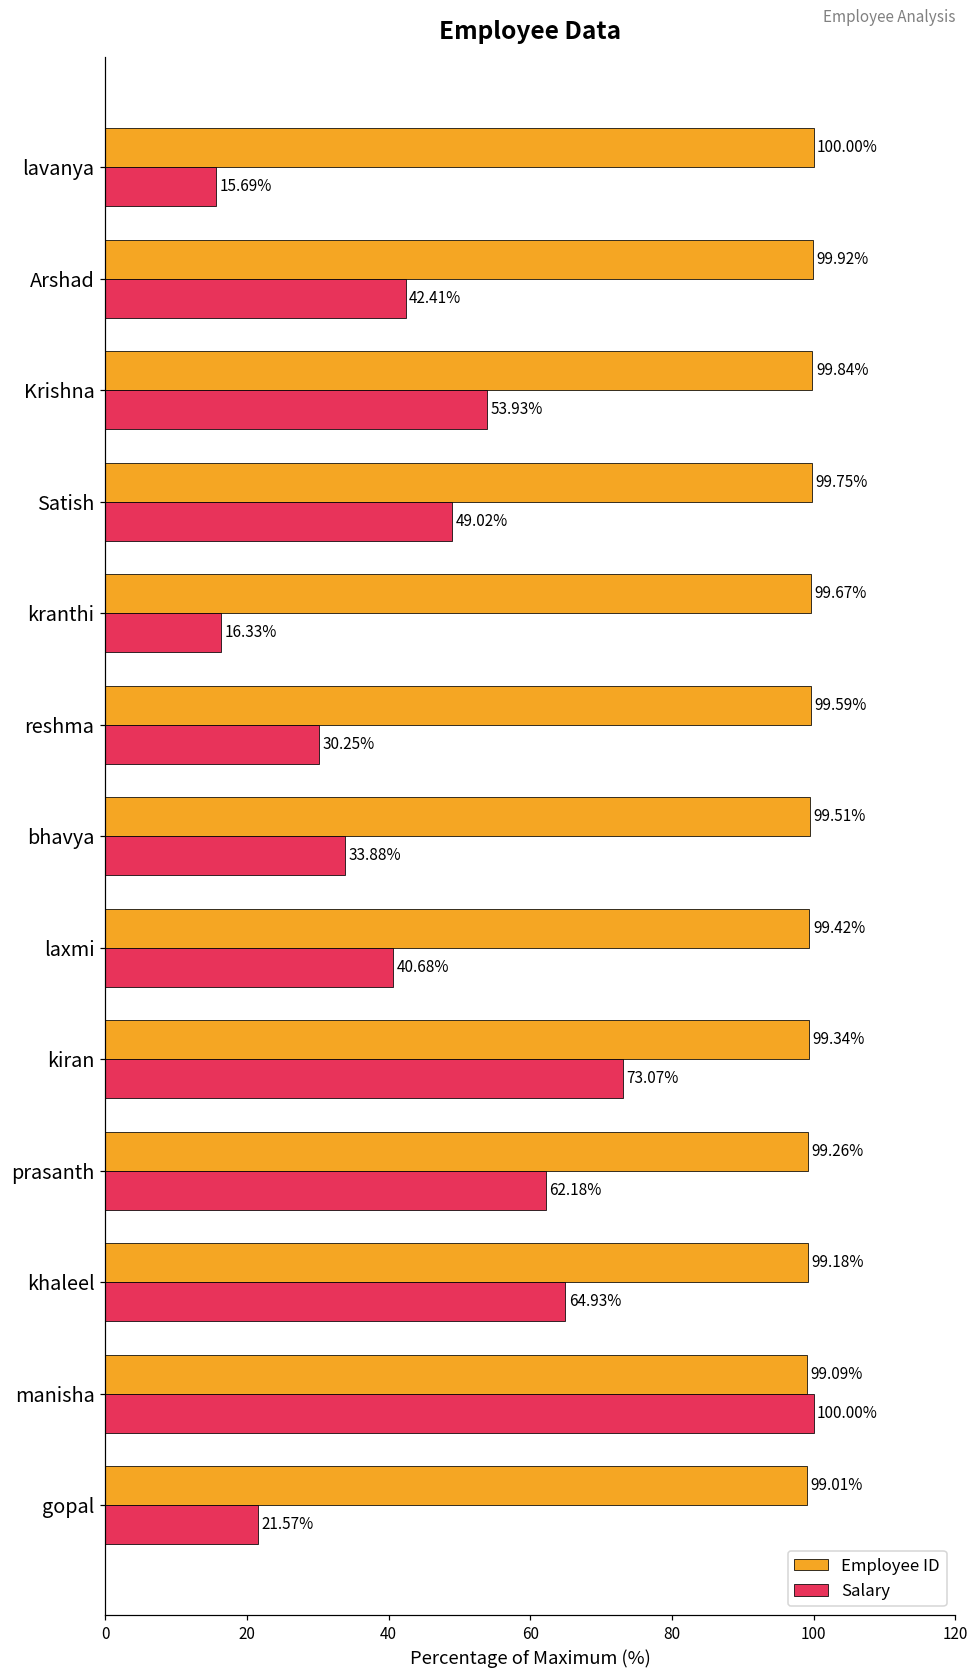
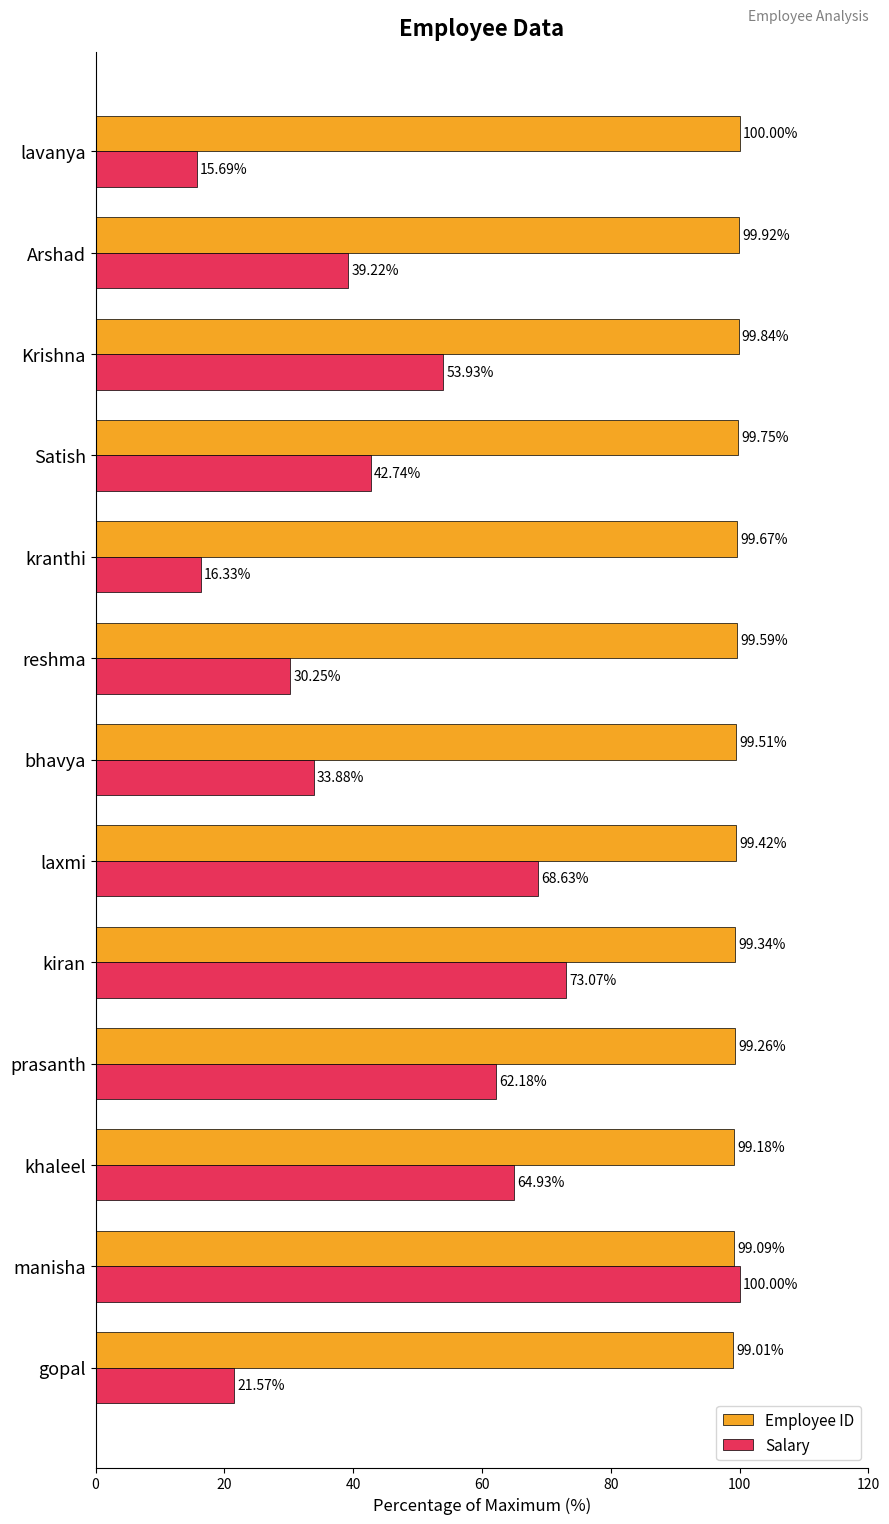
  {
    "Employee ID": {
      "lavanya": "100.00%",
      "Arshad": "99.92%",
      "Krishna": "99.84%",
      "Satish": "99.75%",
      "kranthi": "99.67%",
      "reshma": "99.59%",
      "bhavya": "99.51%",
      "laxmi": "99.42%",
      "kiran": "99.34%",
      "prasanth": "99.26%",
      "khaleel": "99.18%",
      "manisha": "99.09%",
      "gopal": "99.01%"
    },
    "Salary": {
      "lavanya": "15.69%",
-     "Arshad": "42.41%",
+     "Arshad": "39.22%",
      "Krishna": "53.93%",
-     "Satish": "49.02%",
+     "Satish": "42.74%",
      "kranthi": "16.33%",
      "reshma": "30.25%",
      "bhavya": "33.88%",
-     "laxmi": "40.68%",
+     "laxmi": "68.63%",
      "kiran": "73.07%",
      "prasanth": "62.18%",
      "khaleel": "64.93%",
      "manisha": "100.00%",
      "gopal": "21.57%"
    }
  }
